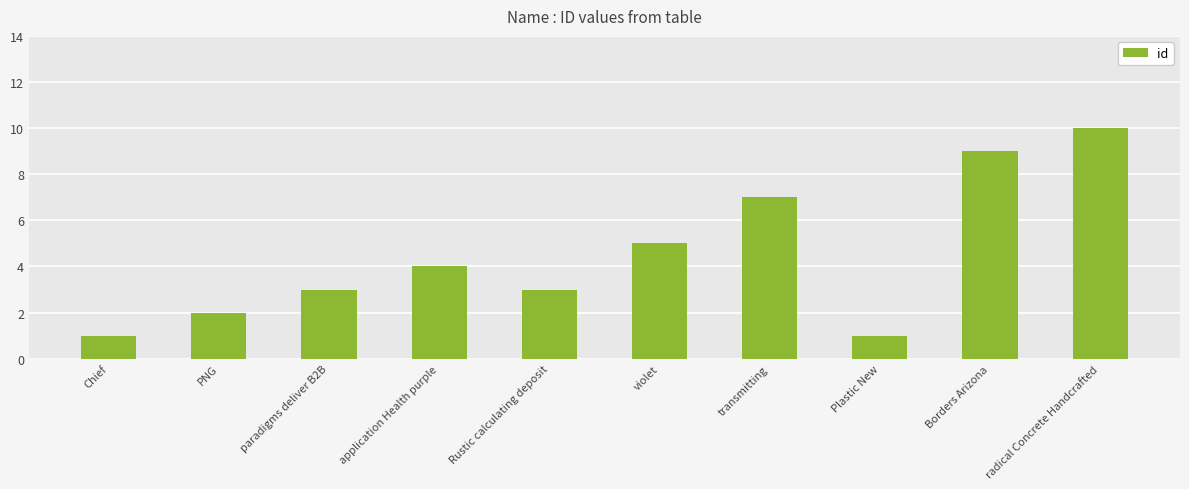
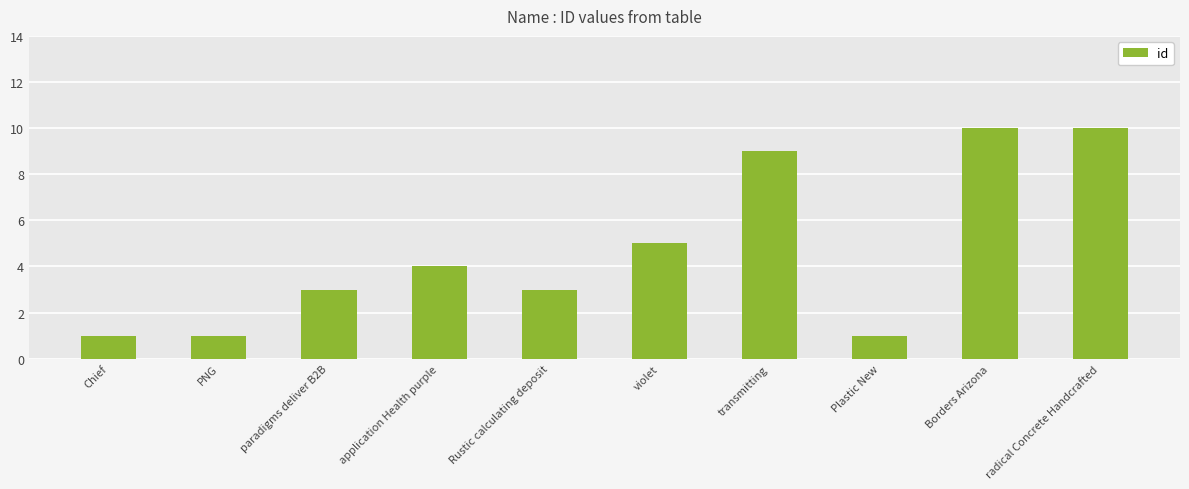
  {
    "Chief": 1,
-   "PNG": 2,
+   "PNG": 1,
    "paradigms deliver B2B": 3,
    "application Health purple": 4,
    "Rustic calculating deposit": 3,
    "violet": 5,
-   "transmitting": 7,
+   "transmitting": 9,
    "Plastic New": 1,
-   "Borders Arizona": 9,
+   "Borders Arizona": 10,
    "radical Concrete Handcrafted": 10
  }
